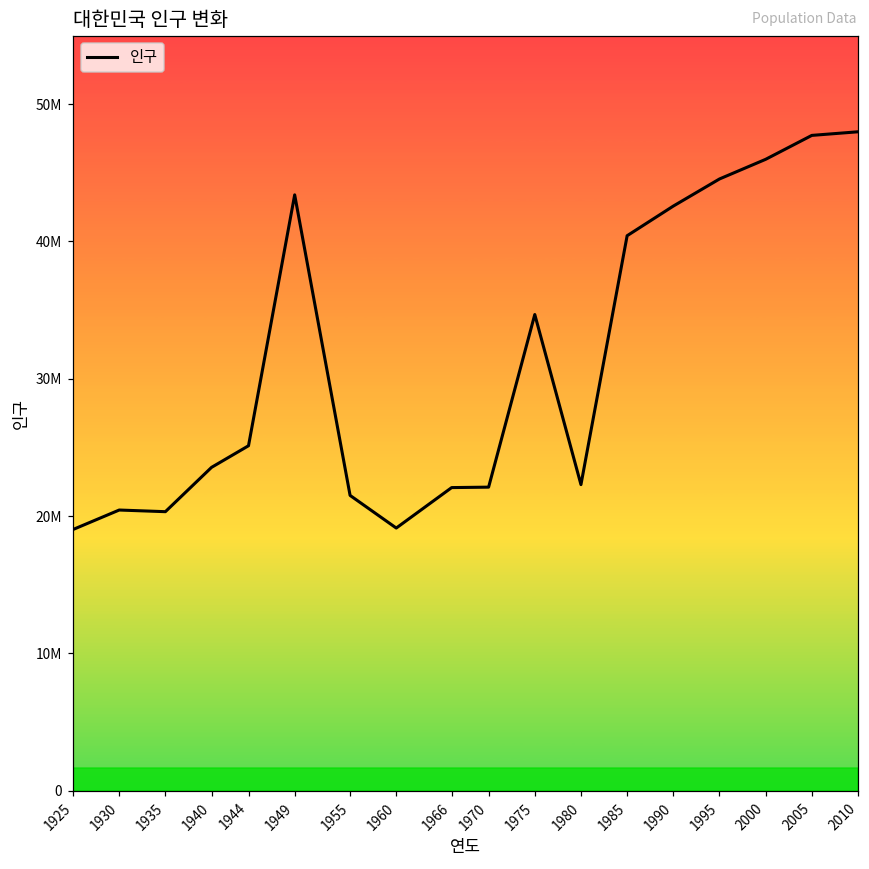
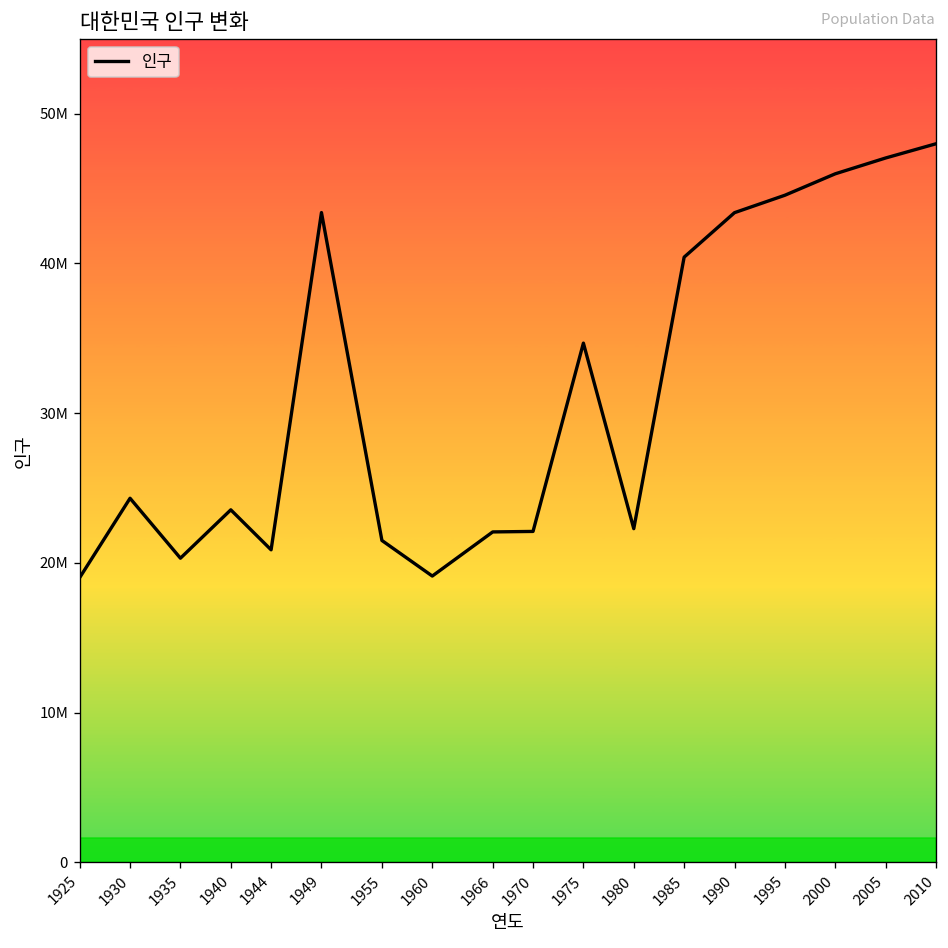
  {
    "1925": 19000000,
-   "1930": 20400000,
+   "1930": 24300000,
    "1935": 20300000,
    "1940": 23500000,
-   "1944": 25100000,
+   "1944": 20900000,
    "1949": 43400000,
    "1955": 21500000,
    "1960": 19100000,
    "1966": 22100000,
    "1970": 22100000,
    "1975": 34700000,
    "1980": 22300000,
    "1985": 40400000,
-   "1990": 42600000,
+   "1990": 43400000,
    "1995": 44600000,
    "2000": 46000000,
-   "2005": 47700000,
+   "2005": 47000000,
    "2010": 48000000
  }
